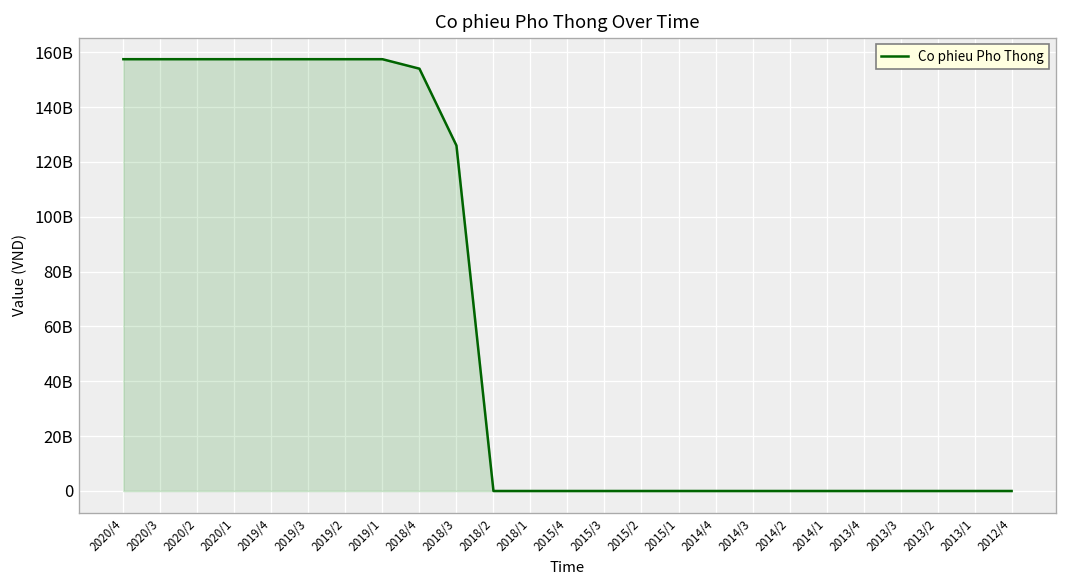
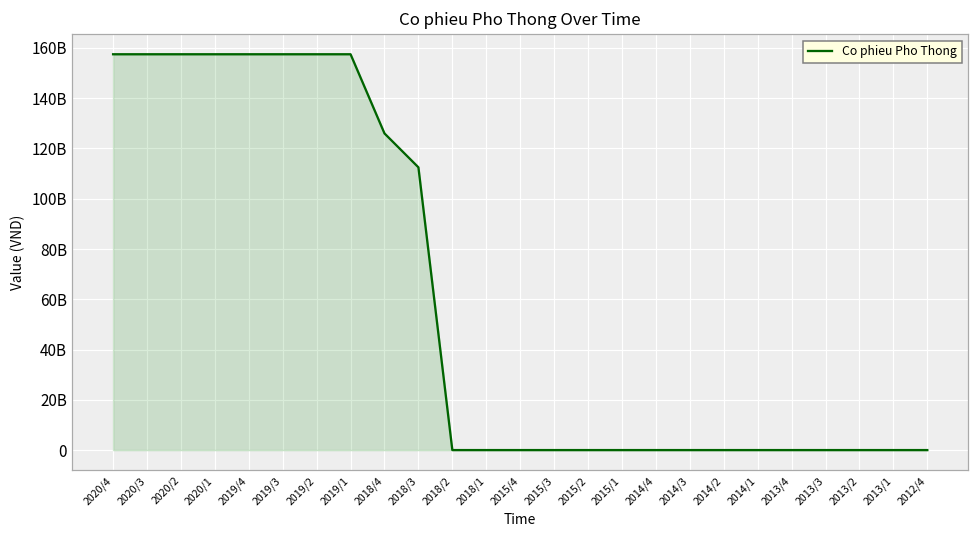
  {
    "2020/4": 157000000000,
    "2020/3": 157000000000,
    "2020/2": 157000000000,
    "2020/1": 157000000000,
    "2019/4": 157000000000,
    "2019/3": 157000000000,
    "2019/2": 158000000000,
    "2019/1": 158000000000,
-   "2018/4": 154000000000,
-   "2018/3": 126000000000,
+   "2018/4": 126000000000,
+   "2018/3": 113000000000,
    "2018/2": 0,
    "2018/1": 0,
    "2015/4": 0,
    "2015/3": 0,
    "2015/2": 0,
    "2015/1": 0,
    "2014/4": 0,
    "2014/3": 0,
    "2014/2": 0,
    "2014/1": 0,
    "2013/4": 0,
    "2013/3": 0,
    "2013/2": 0,
    "2013/1": 0,
    "2012/4": 0
  }
